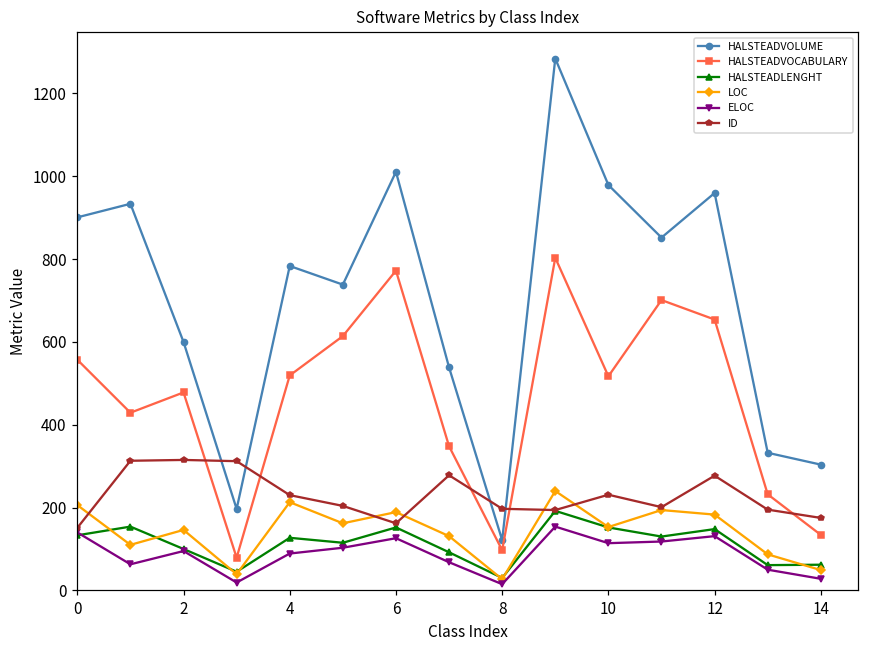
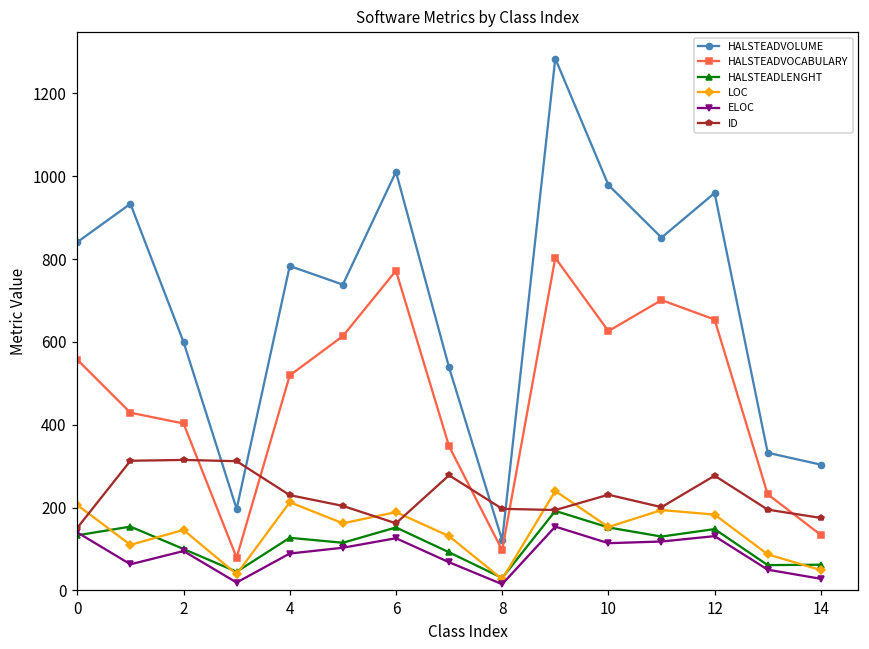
  {
    "HALSTEADVOLUME": {
-     "0": 900,
+     "0": 840,
      "2": 600,
      "4": 780,
      "6": 1010,
      "8": 120,
      "10": 980,
      "12": 960,
      "14": 300
    },
    "HALSTEADVOCABULARY": {
      "0": 560,
-     "2": 480,
+     "2": 400,
      "4": 520,
      "6": 770,
      "8": 100,
-     "10": 520,
+     "10": 630,
      "12": 650,
      "14": 130
    },
    "HALSTEADLENGHT": {
      "0": 130,
      "4": 130,
      "6": 150,
      "12": 150,
      "14": 60
    },
    "LOC": {
      "0": 210,
      "2": 150,
      "4": 210,
      "6": 190,
      "12": 180,
      "14": 50
    },
    "ELOC": {
      "0": 140,
      "4": 90,
      "6": 130,
      "8": 20,
      "10": 110,
      "12": 130,
      "14": 30
    },
    "ID": {
      "0": 150,
      "2": 320,
      "4": 230,
      "6": 160,
      "8": 200,
      "10": 230,
      "12": 280,
      "14": 180
    }
  }
